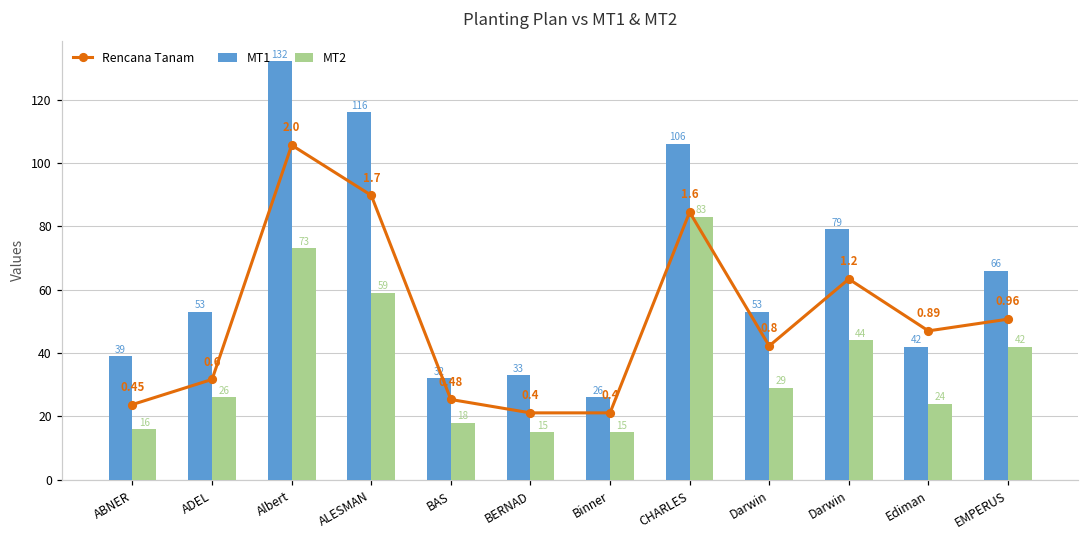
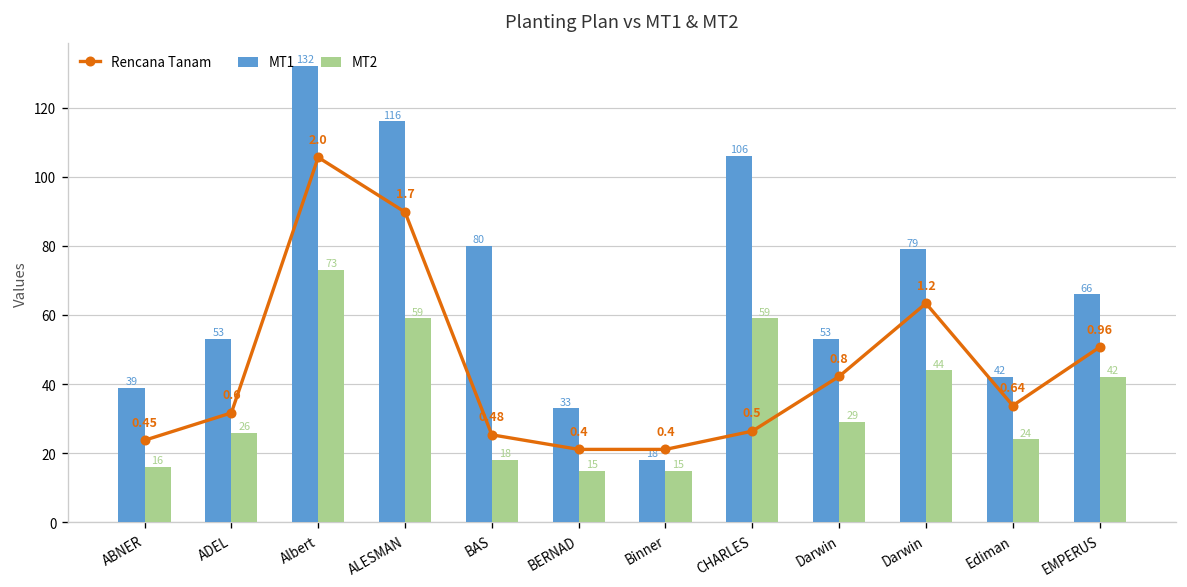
  {
    "MT1": {
      "ABNER": 39,
      "ADEL": 53,
      "Albert": 132,
      "ALESMAN": 116,
-     "BAS": 32,
+     "BAS": 80,
      "BERNAD": 33,
-     "Binner": 26,
+     "Binner": 18,
      "CHARLES": 106,
      "Ediman": 42,
      "EMPERUS": 66
    },
    "Rencana Tanam": {
-     "CHARLES": 1.6,
-     "Ediman": 0.89
+     "CHARLES": 0.5,
+     "Ediman": 0.64
    },
    "MT2": {
      "ABNER": 16,
      "ADEL": 26,
      "Albert": 73,
      "ALESMAN": 59,
      "BAS": 18,
      "BERNAD": 15,
      "Binner": 15,
-     "CHARLES": 83,
+     "CHARLES": 59,
      "Ediman": 24,
      "EMPERUS": 42
    }
  }
